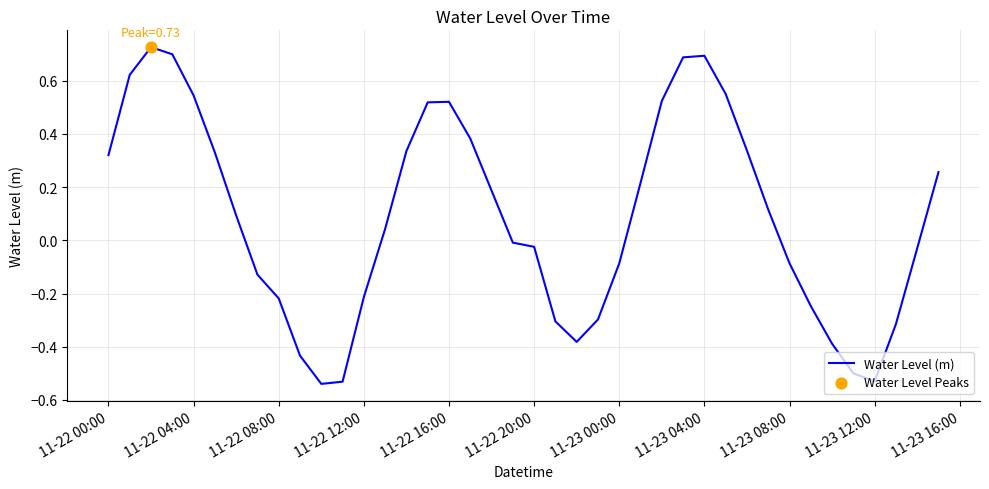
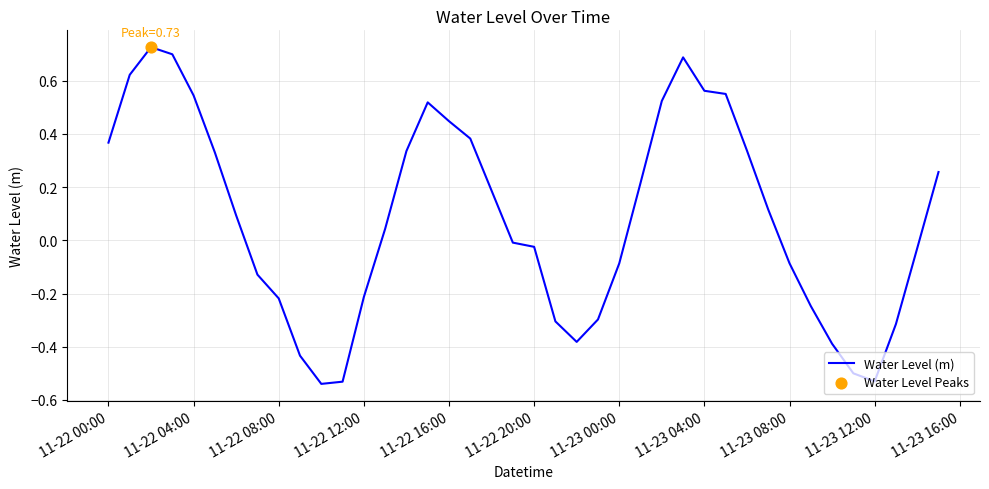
  {
    "Water Level (m)": {
-     "11-22 00:00": 0.32,
+     "11-22 00:00": 0.37,
      "11-22 04:00": 0.54,
      "11-22 08:00": -0.22,
      "11-22 12:00": -0.21,
-     "11-22 16:00": 0.52,
+     "11-22 16:00": 0.45,
      "11-22 20:00": -0.02,
      "11-23 00:00": -0.09,
-     "11-23 04:00": 0.69,
+     "11-23 04:00": 0.56,
      "11-23 08:00": -0.09
    }
  }
